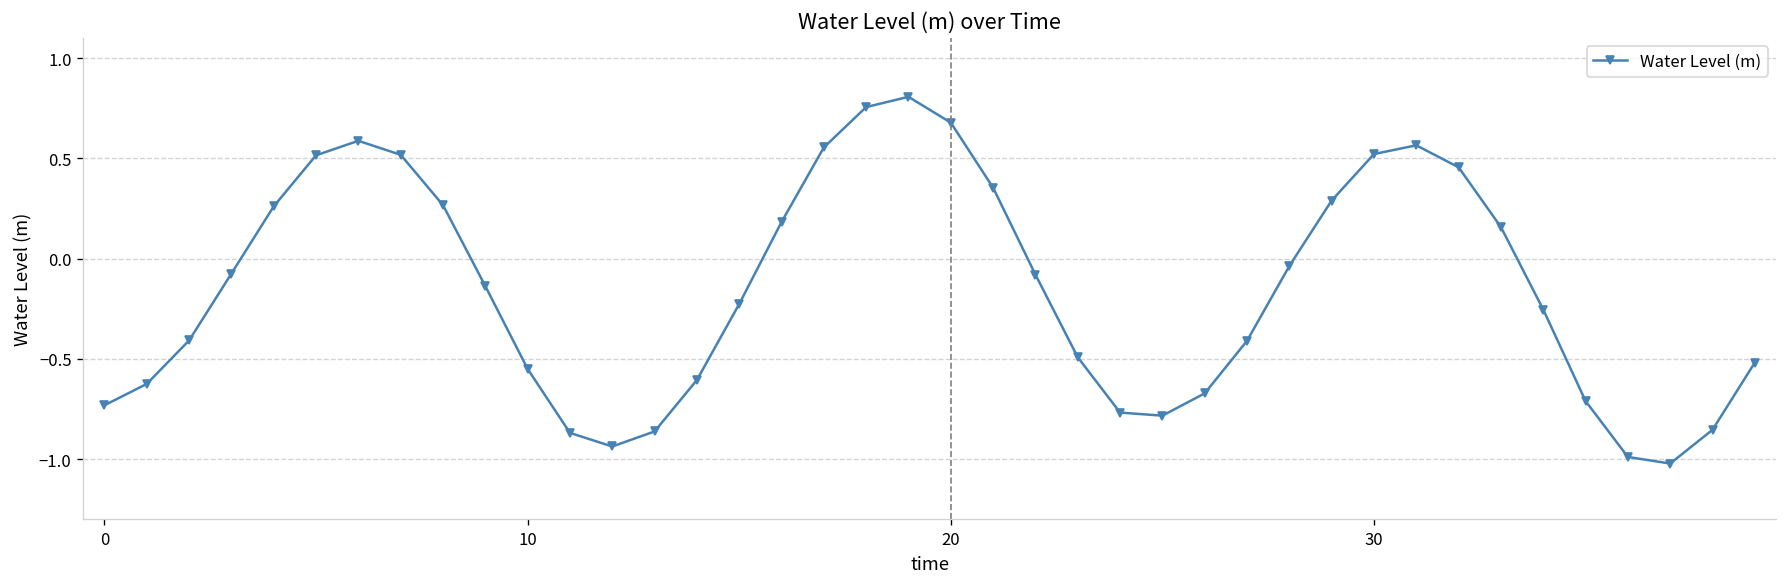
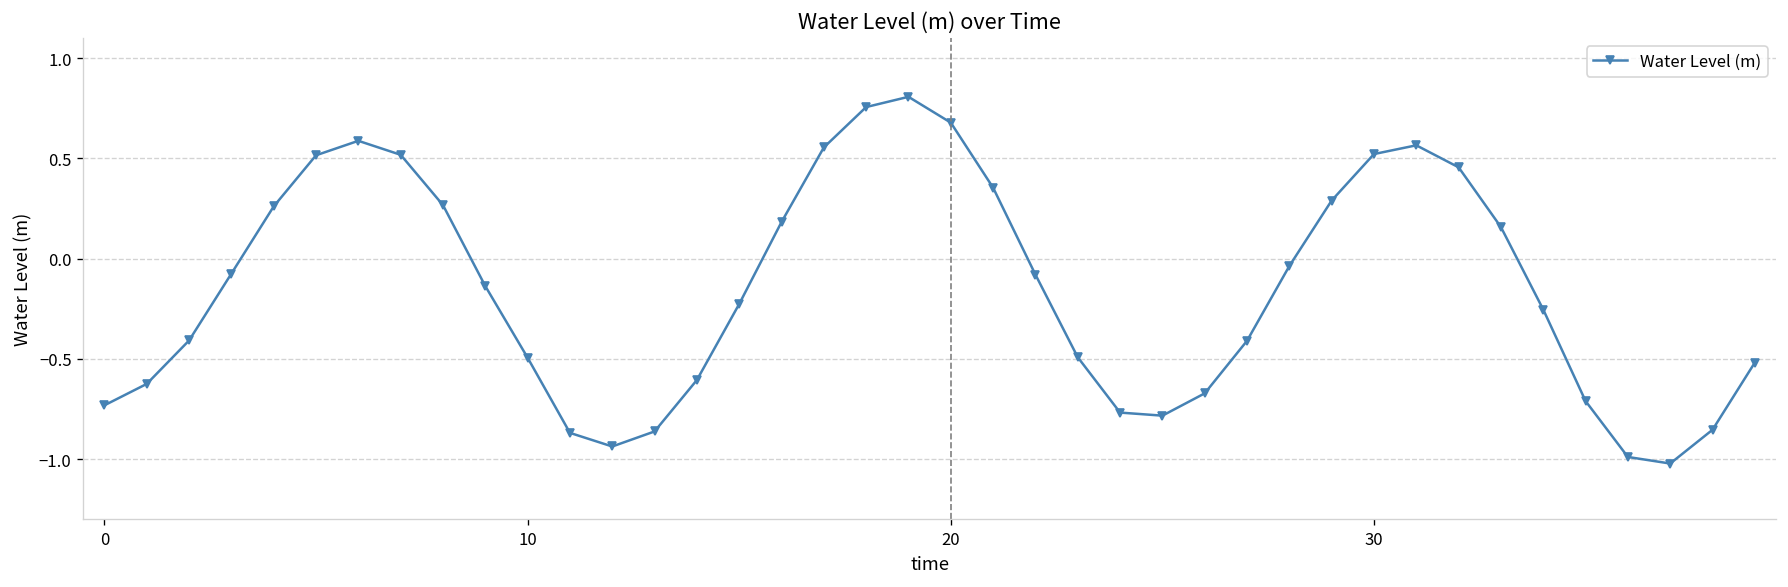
  {
    "0": -0.73,
-   "10": -0.55,
+   "10": -0.49,
    "20": 0.68,
    "30": 0.52
  }
